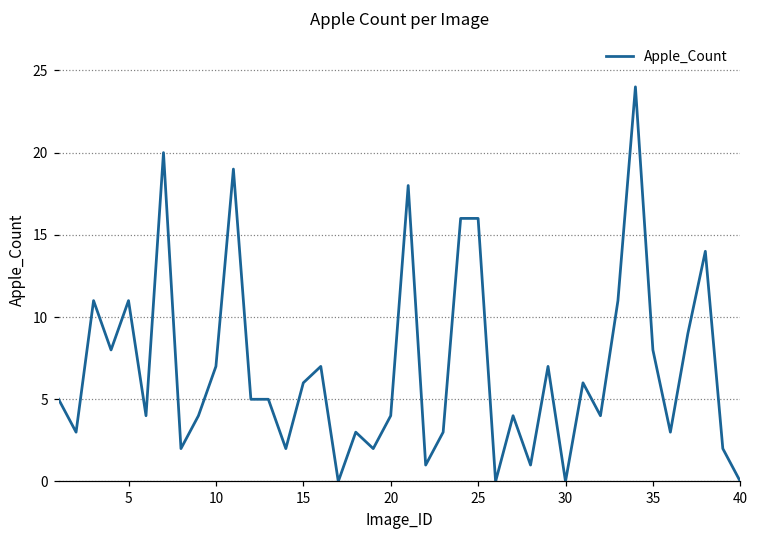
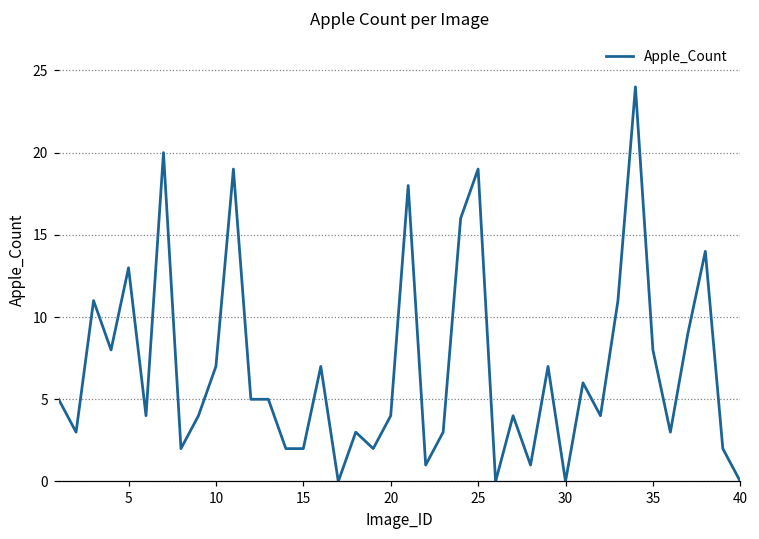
  {
-   "5": 11,
+   "5": 13,
    "10": 7,
-   "15": 6,
+   "15": 2,
    "20": 4,
-   "25": 16,
+   "25": 19,
    "30": 0,
    "35": 8,
    "40": 0
  }
